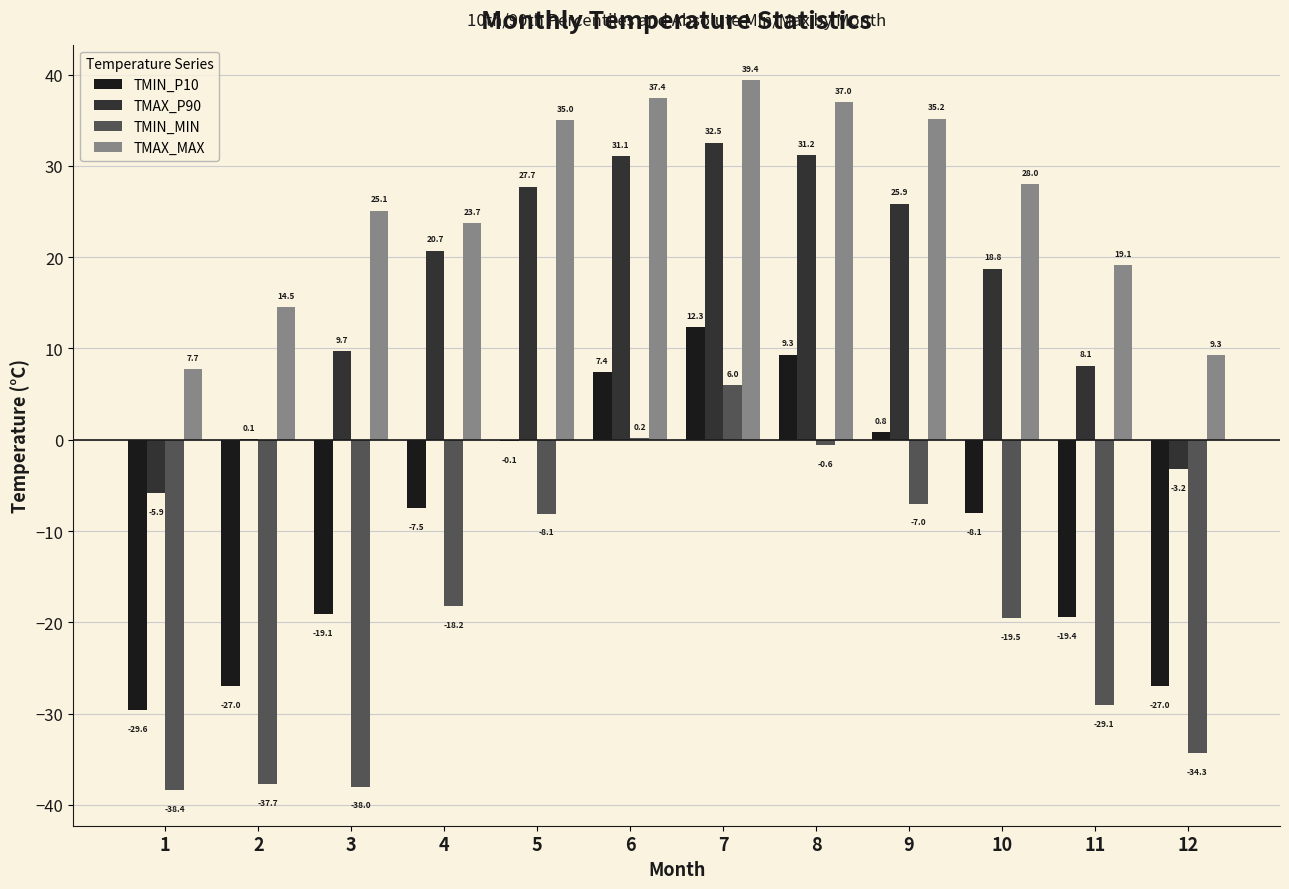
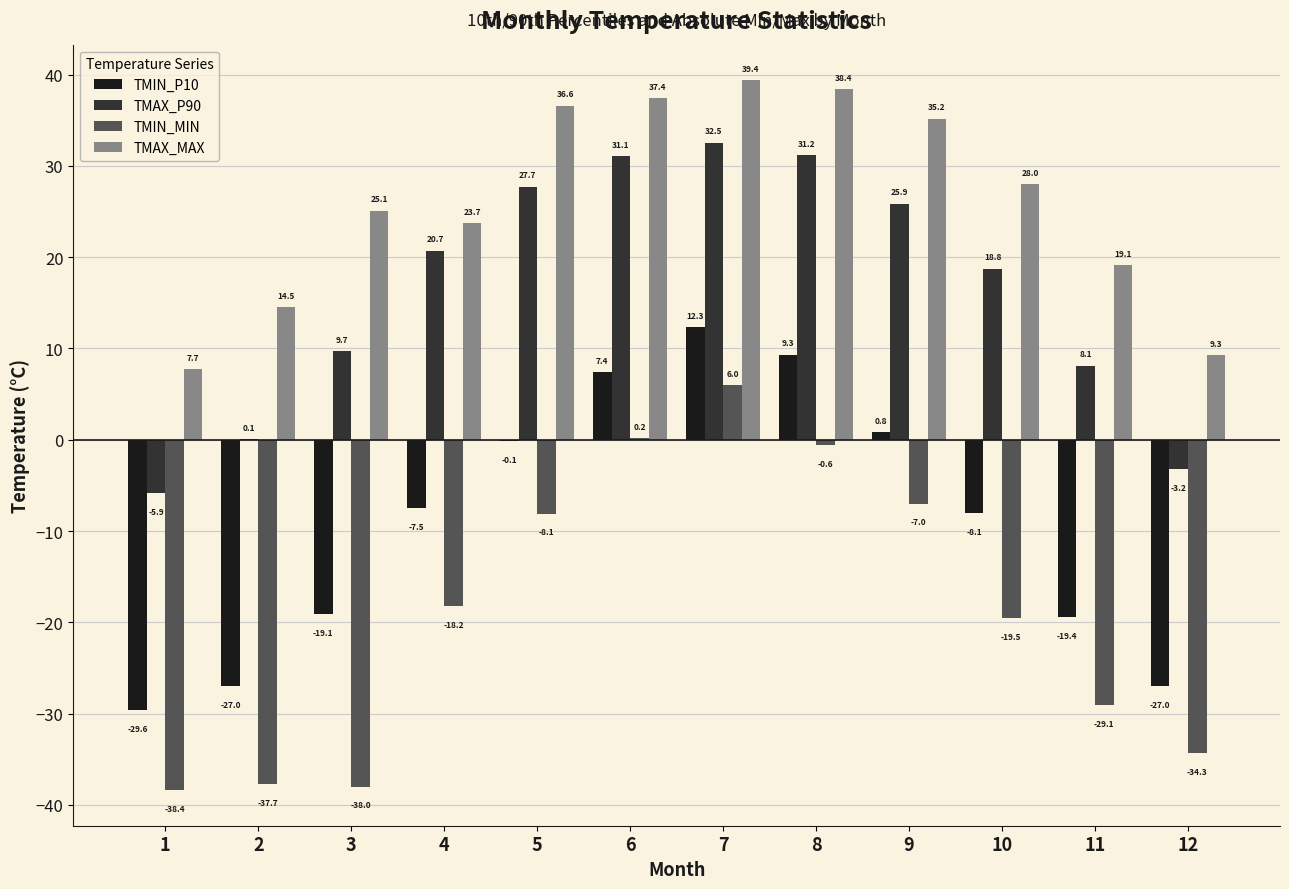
  {
    "TMAX_MAX": {
      "1": 7.7,
      "2": 14.5,
      "3": 25.1,
      "4": 23.7,
-     "5": 35.0,
+     "5": 36.6,
      "6": 37.4,
      "7": 39.4,
-     "8": 37.0,
+     "8": 38.4,
      "9": 35.2,
      "10": 28.0,
      "11": 19.1,
      "12": 9.3
    }
  }
